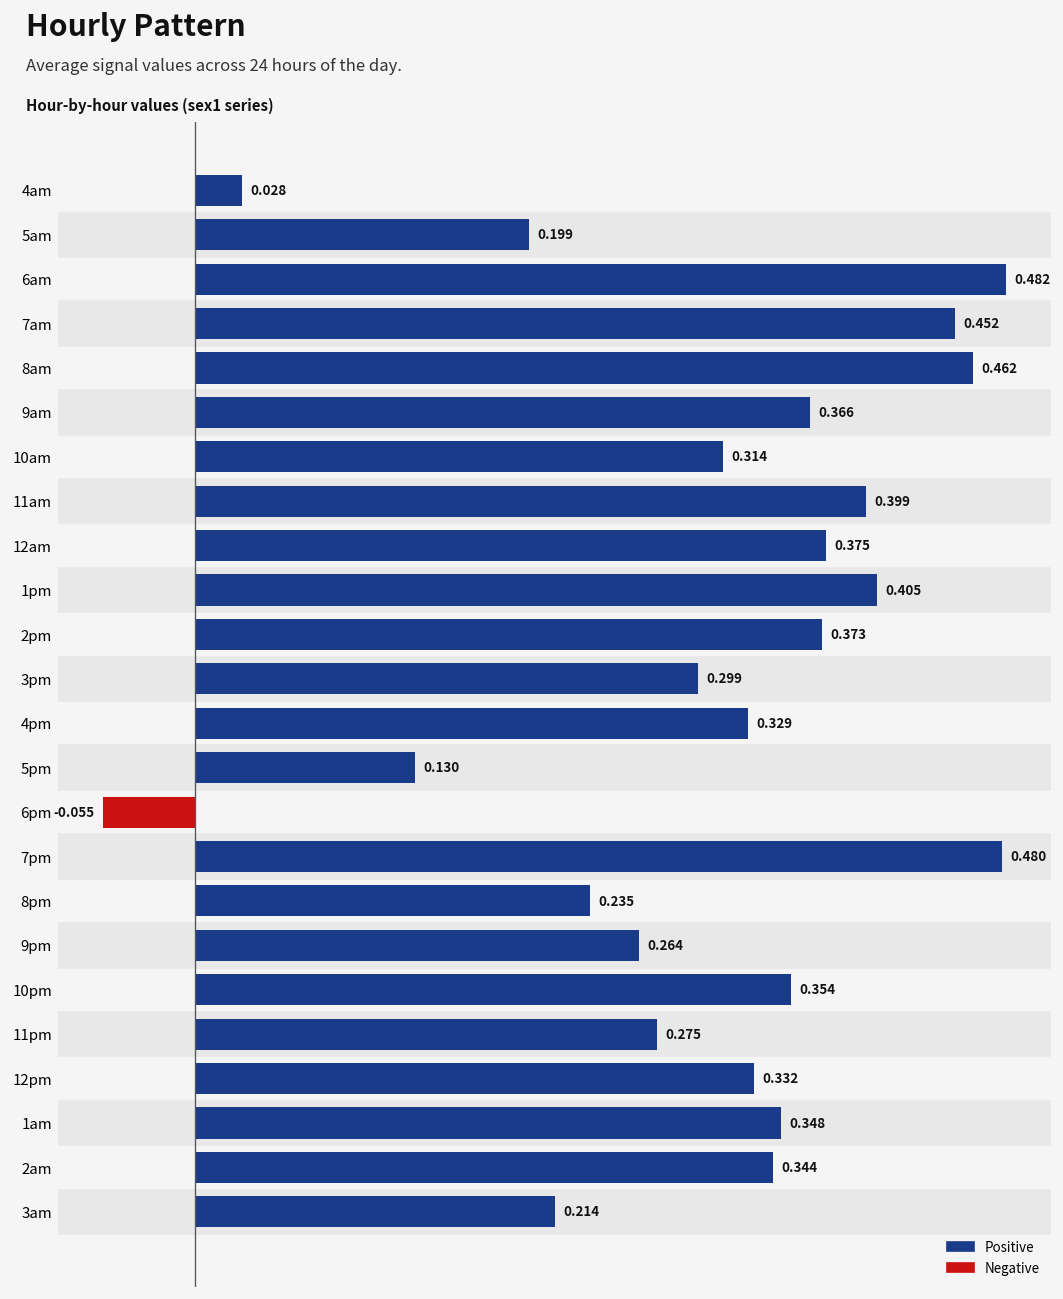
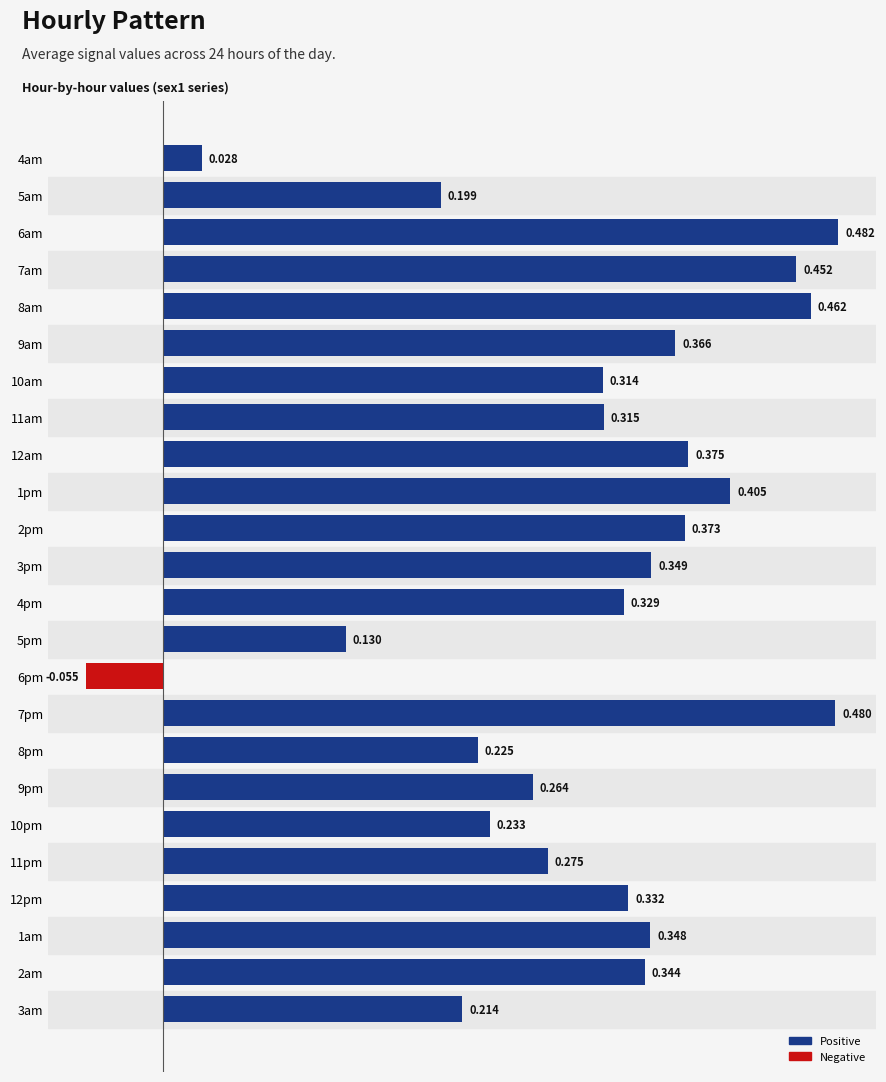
  {
    "4am": 0.028,
    "5am": 0.199,
    "6am": 0.482,
    "7am": 0.452,
    "8am": 0.462,
    "9am": 0.366,
    "10am": 0.314,
-   "11am": 0.399,
+   "11am": 0.315,
    "12am": 0.375,
    "1pm": 0.405,
    "2pm": 0.373,
-   "3pm": 0.299,
+   "3pm": 0.349,
    "4pm": 0.329,
    "5pm": 0.130,
    "6pm": -0.055,
    "7pm": 0.480,
-   "8pm": 0.235,
+   "8pm": 0.225,
    "9pm": 0.264,
-   "10pm": 0.354,
+   "10pm": 0.233,
    "11pm": 0.275,
    "12pm": 0.332,
    "1am": 0.348,
    "2am": 0.344,
    "3am": 0.214
  }
